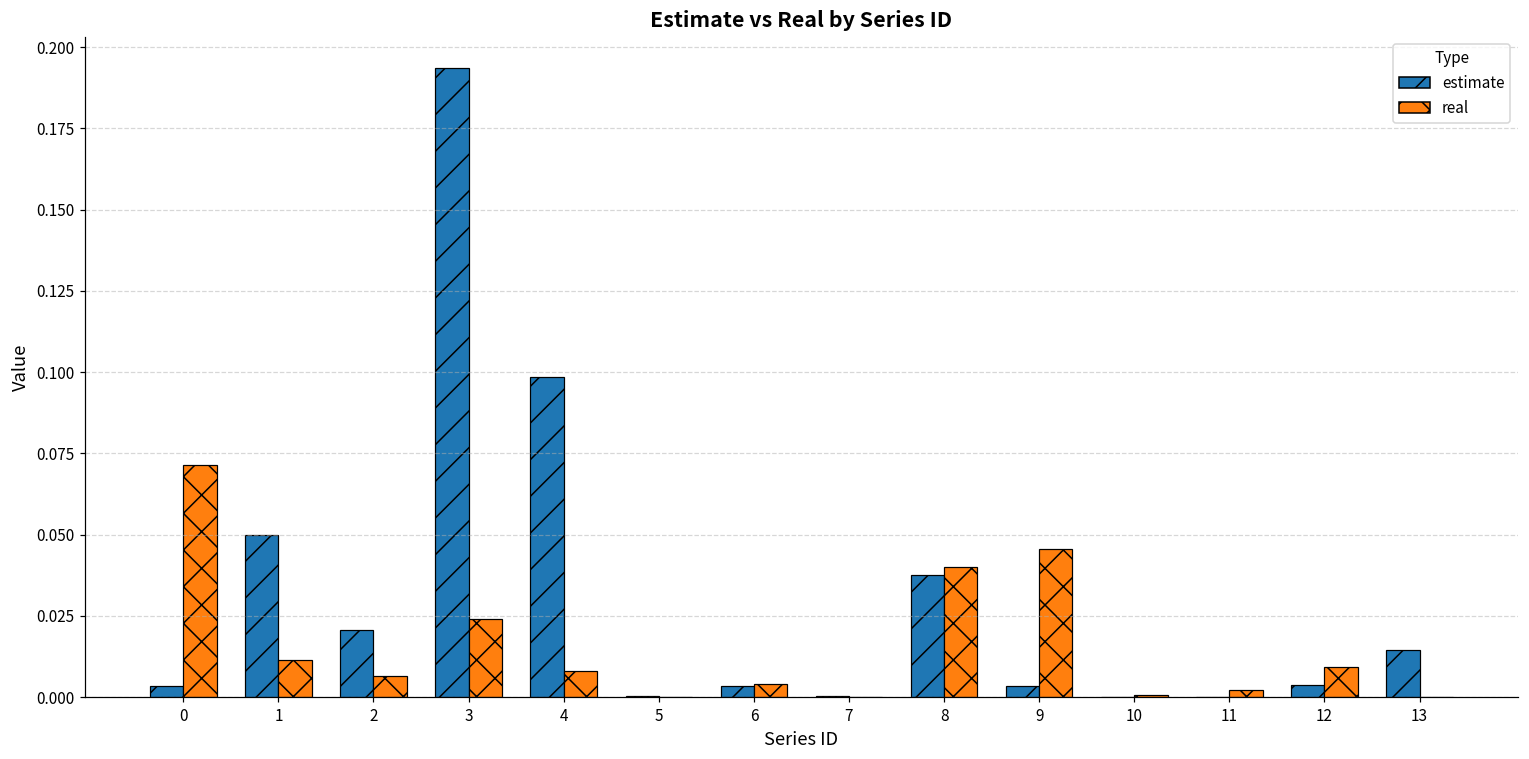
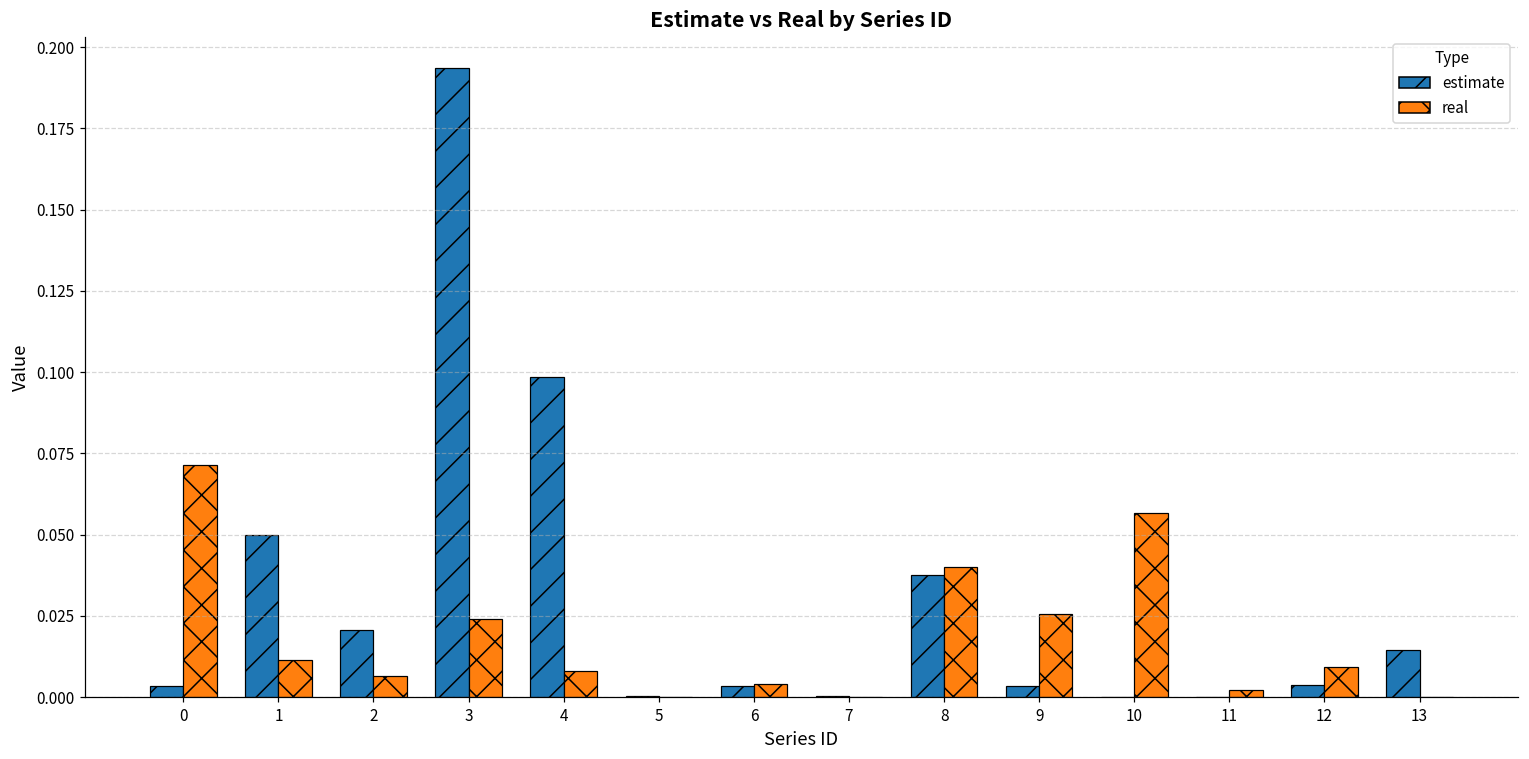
  {
    "estimate": {
      "0": 0.003,
      "1": 0.050,
      "2": 0.021,
      "3": 0.194,
      "4": 0.098,
      "6": 0.003,
      "8": 0.038,
      "9": 0.003,
      "12": 0.004,
      "13": 0.014
    },
    "real": {
      "0": 0.071,
      "1": 0.012,
      "2": 0.006,
      "3": 0.024,
      "4": 0.008,
      "5": 0.000,
      "6": 0.004,
      "7": 0.000,
      "8": 0.040,
-     "9": 0.046,
-     "10": 0.001,
+     "9": 0.026,
+     "10": 0.057,
      "11": 0.002,
      "12": 0.009,
      "13": 0.000
    }
  }
